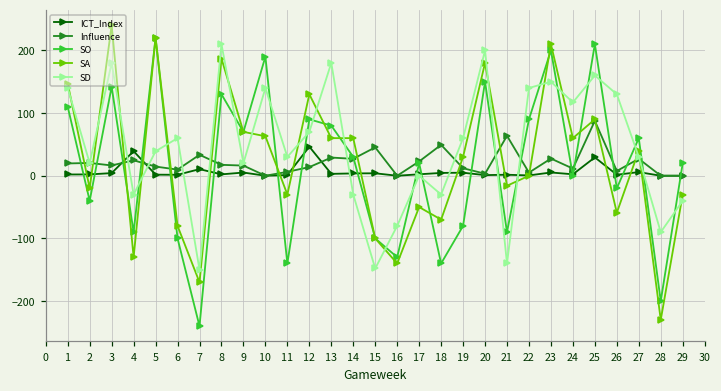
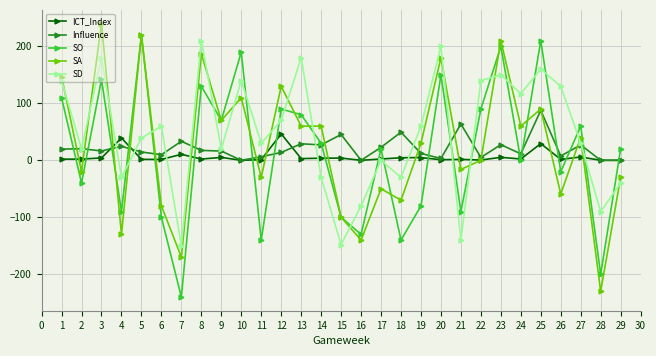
  {
    "ICT_Index": {
      "1": 0,
      "2": 0,
      "3": 0,
      "4": 40,
      "5": 0,
      "6": 0,
      "7": 10,
      "8": 0,
      "9": 10,
      "11": 0,
      "12": 50,
      "13": 0,
      "14": 0,
      "15": 0,
      "18": 0,
      "19": 0,
      "21": 0,
      "23": 10,
      "25": 30,
      "26": 0,
      "27": 10
    },
    "Influence": {
      "1": 20,
      "3": 20,
      "4": 20,
      "5": 10,
      "6": 10,
      "7": 30,
      "8": 20,
      "11": 10,
      "12": 10,
      "13": 30,
      "15": 50,
      "18": 50,
      "19": 10,
      "21": 60,
      "23": 30,
      "24": 10,
      "26": 10
    },
    "SO": {
      "1": 110,
      "2": -40,
      "4": -90,
      "6": -100,
      "7": -240,
      "8": 130,
      "10": 190,
      "11": -140,
      "12": 90,
      "13": 80,
      "16": -130,
      "18": -140,
      "19": -80,
      "20": 150,
      "21": -90,
      "22": 90,
      "23": 200,
      "25": 210,
      "26": -20,
      "27": 60,
      "28": -200,
      "29": 20
    },
    "SA": {
      "2": -20,
      "4": -130,
      "6": -80,
      "7": -170,
      "8": 190,
-     "10": 60,
+     "10": 110,
      "11": -30,
      "12": 130,
      "13": 60,
      "14": 60,
      "16": -140,
      "17": -50,
      "18": -70,
      "19": 30,
      "20": 180,
      "21": -20,
      "23": 210,
      "24": 60,
      "26": -60,
      "27": 40,
      "28": -230,
      "29": -30
    },
    "SD": {
      "4": -30,
      "5": 40,
      "6": 60,
      "7": -150,
      "8": 210,
      "10": 140,
      "11": 30,
      "12": 70,
      "13": 180,
      "14": -30,
      "15": -150,
      "16": -80,
      "18": -30,
      "19": 60,
      "20": 200,
      "21": -140,
      "22": 140,
      "23": 150,
      "24": 120,
      "25": 160,
      "26": 130,
      "28": -90,
      "29": -40
    }
  }
